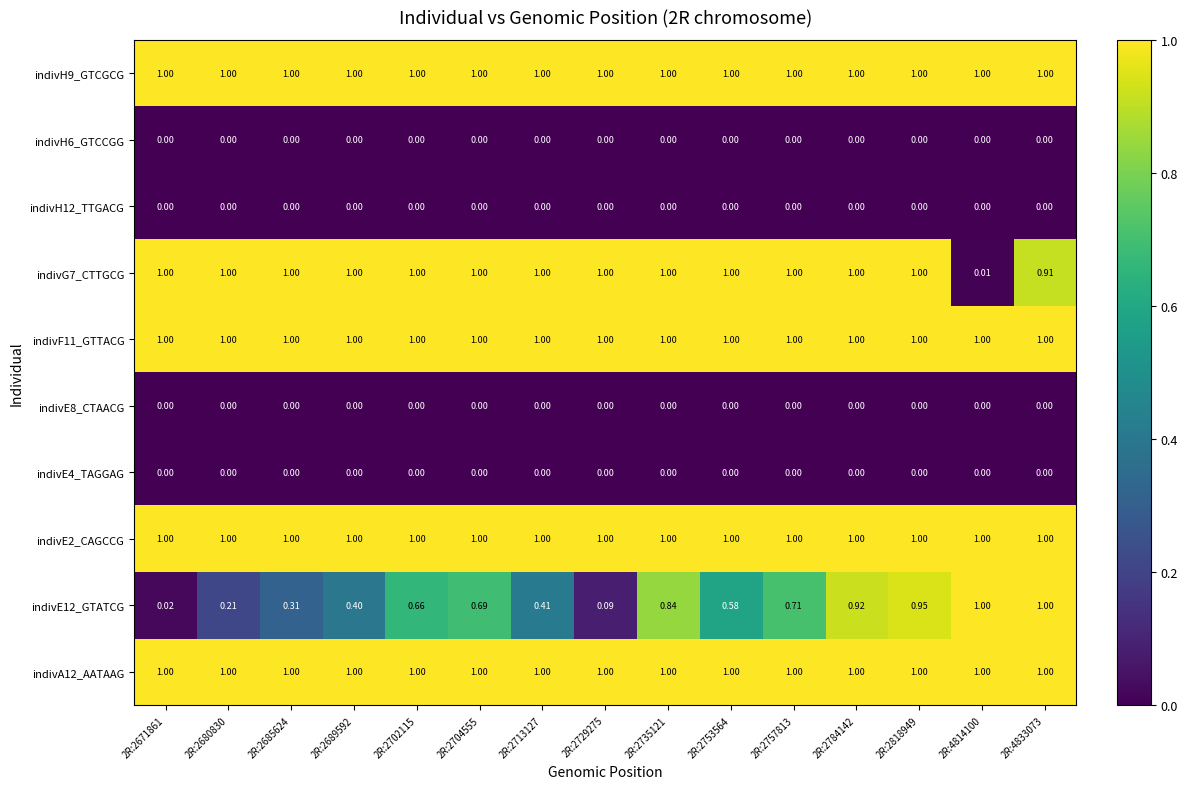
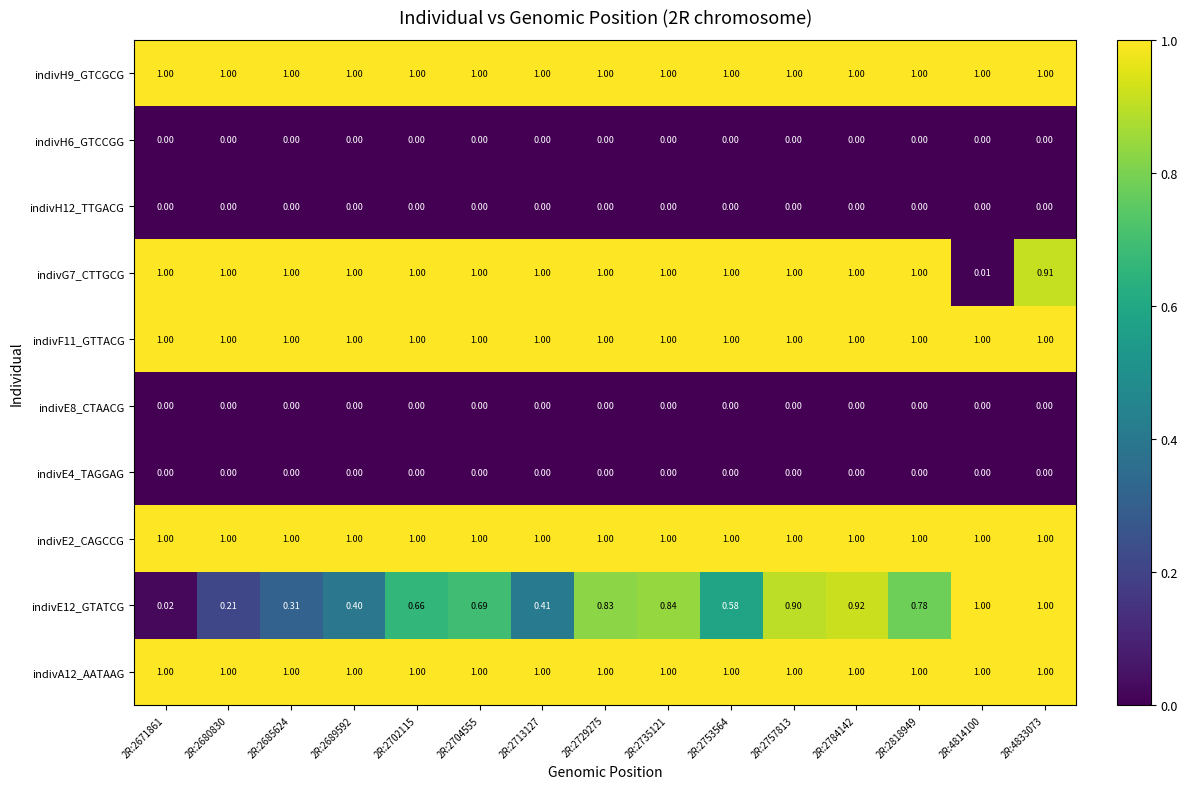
  {
    "indivH9_GTCGCG": {
      "2R:2671861": 1.00,
      "2R:2680830": 1.00,
      "2R:2685624": 1.00,
      "2R:2689592": 1.00,
      "2R:2702115": 1.00,
      "2R:2704555": 1.00,
      "2R:2713127": 1.00,
      "2R:2729275": 1.00,
      "2R:2735121": 1.00,
      "2R:2753564": 1.00,
      "2R:2757813": 1.00,
      "2R:2784142": 1.00,
      "2R:2818949": 1.00,
      "2R:4814100": 1.00,
      "2R:4833073": 1.00
    },
    "indivH6_GTCCGG": {
      "2R:2671861": 0.00,
      "2R:2680830": 0.00,
      "2R:2685624": 0.00,
      "2R:2689592": 0.00,
      "2R:2702115": 0.00,
      "2R:2704555": 0.00,
      "2R:2713127": 0.00,
      "2R:2729275": 0.00,
      "2R:2735121": 0.00,
      "2R:2753564": 0.00,
      "2R:2757813": 0.00,
      "2R:2784142": 0.00,
      "2R:2818949": 0.00,
      "2R:4814100": 0.00,
      "2R:4833073": 0.00
    },
    "indivH12_TTGACG": {
      "2R:2671861": 0.00,
      "2R:2680830": 0.00,
      "2R:2685624": 0.00,
      "2R:2689592": 0.00,
      "2R:2702115": 0.00,
      "2R:2704555": 0.00,
      "2R:2713127": 0.00,
      "2R:2729275": 0.00,
      "2R:2735121": 0.00,
      "2R:2753564": 0.00,
      "2R:2757813": 0.00,
      "2R:2784142": 0.00,
      "2R:2818949": 0.00,
      "2R:4814100": 0.00,
      "2R:4833073": 0.00
    },
    "indivG7_CTTGCG": {
      "2R:2671861": 1.00,
      "2R:2680830": 1.00,
      "2R:2685624": 1.00,
      "2R:2689592": 1.00,
      "2R:2702115": 1.00,
      "2R:2704555": 1.00,
      "2R:2713127": 1.00,
      "2R:2729275": 1.00,
      "2R:2735121": 1.00,
      "2R:2753564": 1.00,
      "2R:2757813": 1.00,
      "2R:2784142": 1.00,
      "2R:2818949": 1.00,
      "2R:4814100": 0.01,
      "2R:4833073": 0.91
    },
    "indivF11_GTTACG": {
      "2R:2671861": 1.00,
      "2R:2680830": 1.00,
      "2R:2685624": 1.00,
      "2R:2689592": 1.00,
      "2R:2702115": 1.00,
      "2R:2704555": 1.00,
      "2R:2713127": 1.00,
      "2R:2729275": 1.00,
      "2R:2735121": 1.00,
      "2R:2753564": 1.00,
      "2R:2757813": 1.00,
      "2R:2784142": 1.00,
      "2R:2818949": 1.00,
      "2R:4814100": 1.00,
      "2R:4833073": 1.00
    },
    "indivE8_CTAACG": {
      "2R:2671861": 0.00,
      "2R:2680830": 0.00,
      "2R:2685624": 0.00,
      "2R:2689592": 0.00,
      "2R:2702115": 0.00,
      "2R:2704555": 0.00,
      "2R:2713127": 0.00,
      "2R:2729275": 0.00,
      "2R:2735121": 0.00,
      "2R:2753564": 0.00,
      "2R:2757813": 0.00,
      "2R:2784142": 0.00,
      "2R:2818949": 0.00,
      "2R:4814100": 0.00,
      "2R:4833073": 0.00
    },
    "indivE4_TAGGAG": {
      "2R:2671861": 0.00,
      "2R:2680830": 0.00,
      "2R:2685624": 0.00,
      "2R:2689592": 0.00,
      "2R:2702115": 0.00,
      "2R:2704555": 0.00,
      "2R:2713127": 0.00,
      "2R:2729275": 0.00,
      "2R:2735121": 0.00,
      "2R:2753564": 0.00,
      "2R:2757813": 0.00,
      "2R:2784142": 0.00,
      "2R:2818949": 0.00,
      "2R:4814100": 0.00,
      "2R:4833073": 0.00
    },
    "indivE2_CAGCCG": {
      "2R:2671861": 1.00,
      "2R:2680830": 1.00,
      "2R:2685624": 1.00,
      "2R:2689592": 1.00,
      "2R:2702115": 1.00,
      "2R:2704555": 1.00,
      "2R:2713127": 1.00,
      "2R:2729275": 1.00,
      "2R:2735121": 1.00,
      "2R:2753564": 1.00,
      "2R:2757813": 1.00,
      "2R:2784142": 1.00,
      "2R:2818949": 1.00,
      "2R:4814100": 1.00,
      "2R:4833073": 1.00
    },
    "indivE12_GTATCG": {
      "2R:2671861": 0.02,
      "2R:2680830": 0.21,
      "2R:2685624": 0.31,
      "2R:2689592": 0.40,
      "2R:2702115": 0.66,
      "2R:2704555": 0.69,
      "2R:2713127": 0.41,
-     "2R:2729275": 0.09,
+     "2R:2729275": 0.83,
      "2R:2735121": 0.84,
      "2R:2753564": 0.58,
-     "2R:2757813": 0.71,
+     "2R:2757813": 0.90,
      "2R:2784142": 0.92,
-     "2R:2818949": 0.95,
+     "2R:2818949": 0.78,
      "2R:4814100": 1.00,
      "2R:4833073": 1.00
    },
    "indivA12_AATAAG": {
      "2R:2671861": 1.00,
      "2R:2680830": 1.00,
      "2R:2685624": 1.00,
      "2R:2689592": 1.00,
      "2R:2702115": 1.00,
      "2R:2704555": 1.00,
      "2R:2713127": 1.00,
      "2R:2729275": 1.00,
      "2R:2735121": 1.00,
      "2R:2753564": 1.00,
      "2R:2757813": 1.00,
      "2R:2784142": 1.00,
      "2R:2818949": 1.00,
      "2R:4814100": 1.00,
      "2R:4833073": 1.00
    }
  }
